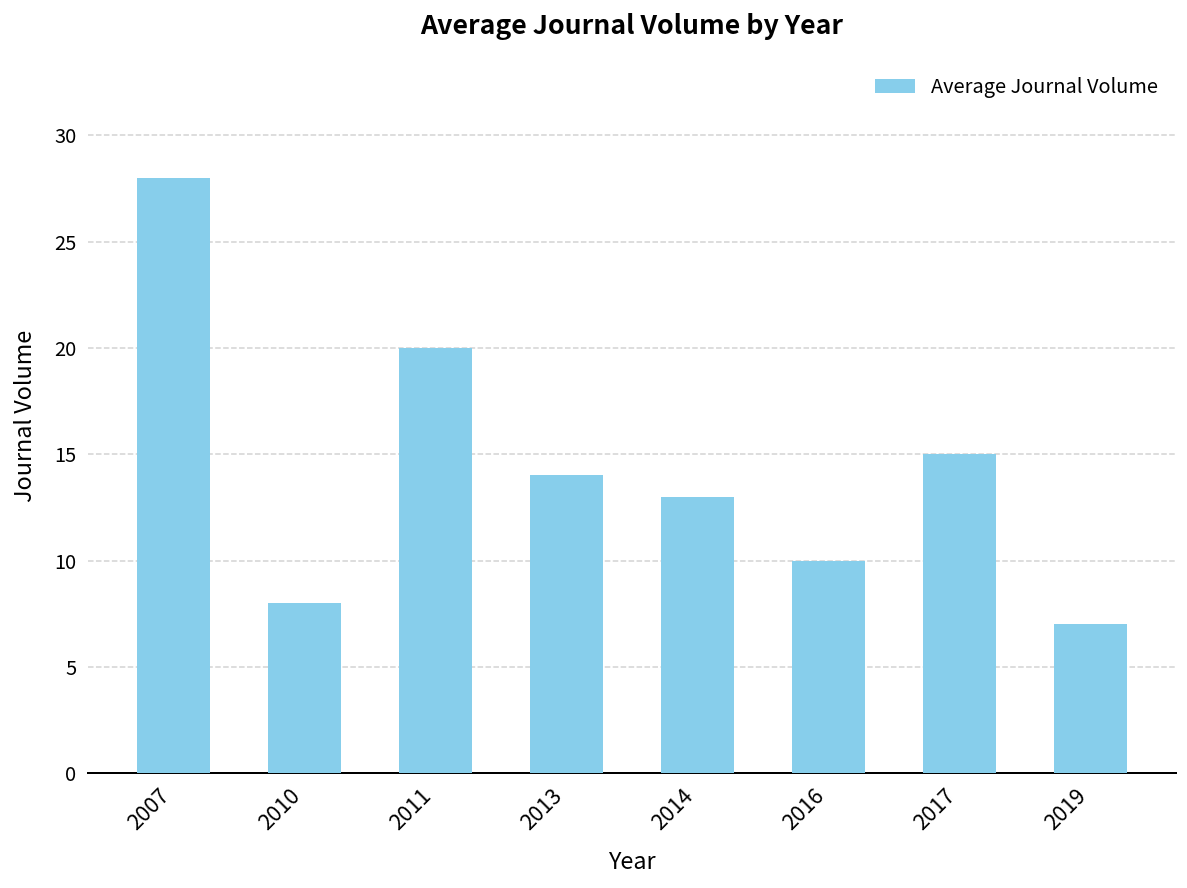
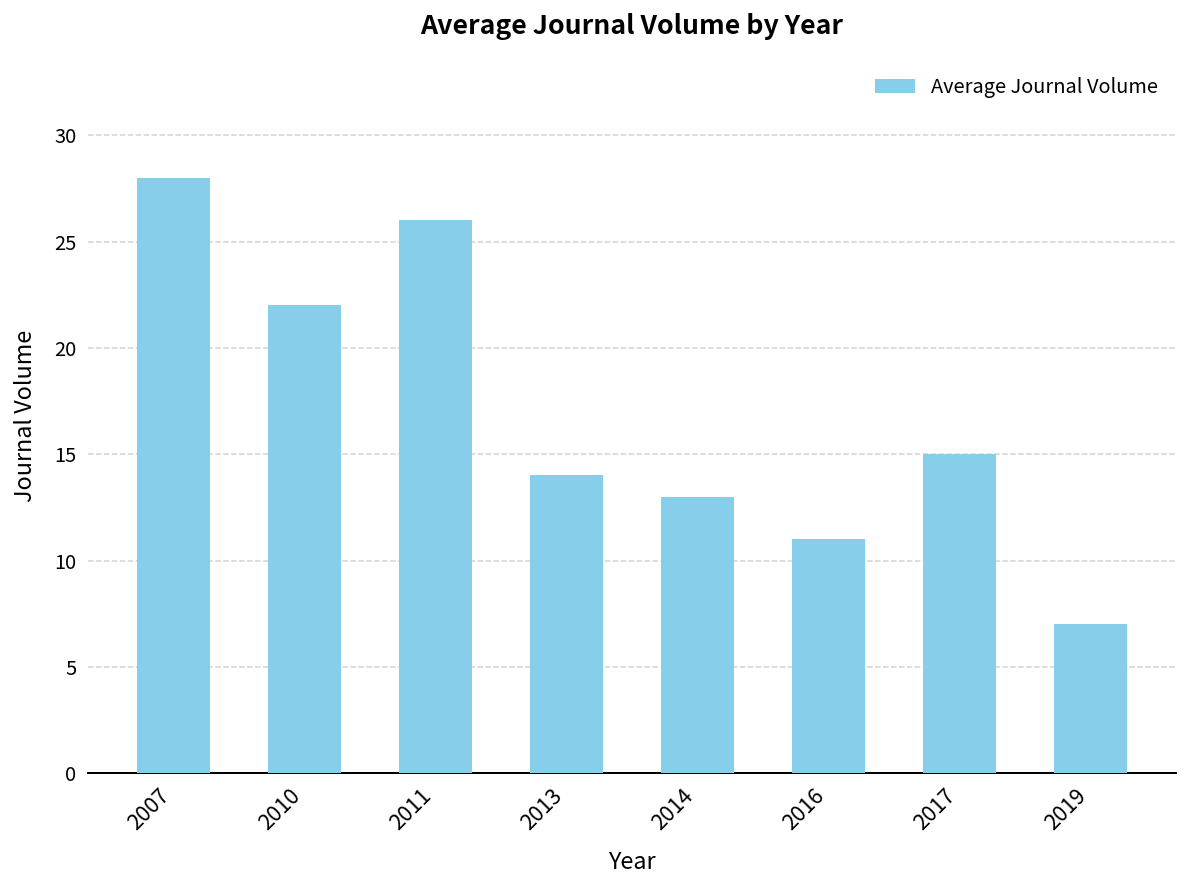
  {
    "2007": 28,
-   "2010": 8,
-   "2011": 20,
+   "2010": 22,
+   "2011": 26,
    "2013": 14,
    "2014": 13,
-   "2016": 10,
+   "2016": 11,
    "2017": 15,
    "2019": 7
  }
